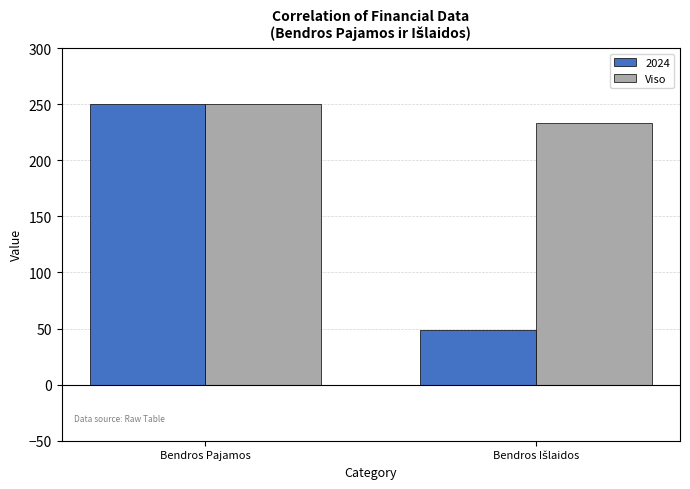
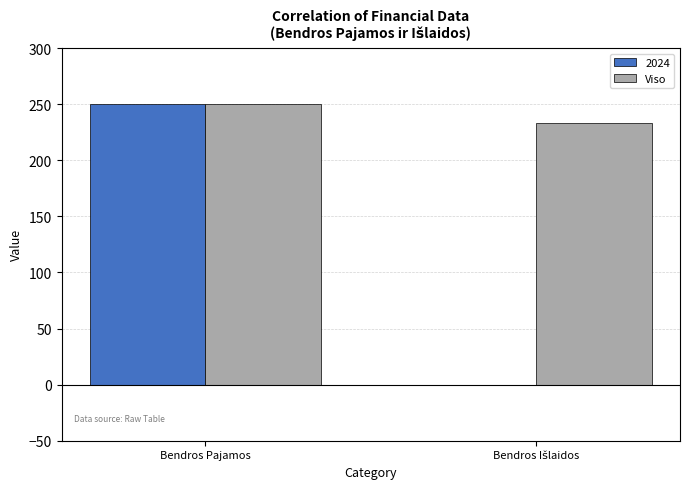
  {
    "2024": {
      "Bendros Pajamos": 250,
-     "Bendros Išlaidos": 49
+     "Bendros Išlaidos": 0
    },
    "Viso": {
      "Bendros Pajamos": 250,
      "Bendros Išlaidos": 233
    }
  }
